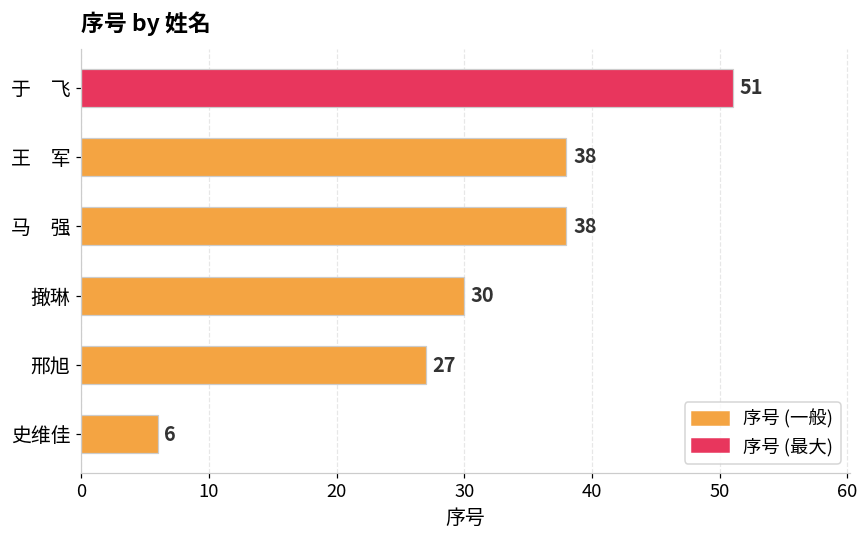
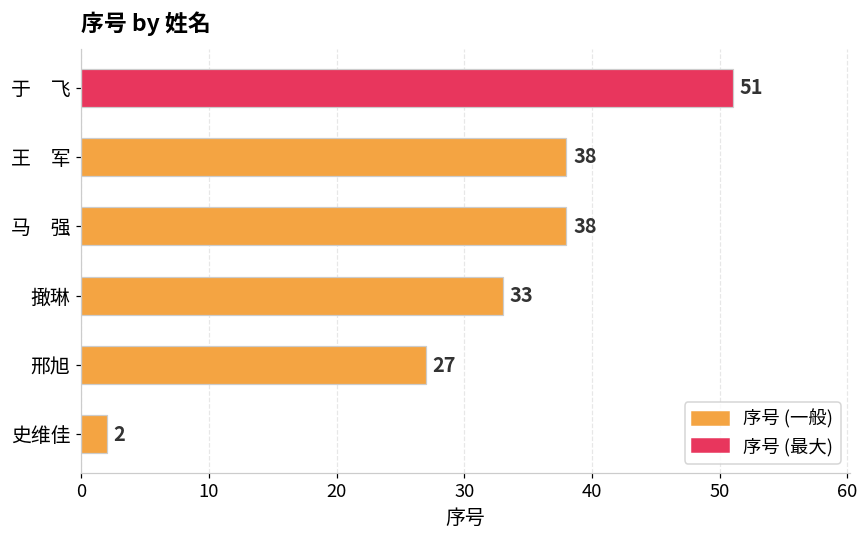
  {
    "于 飞": 51,
    "王 军": 38,
    "马 强": 38,
-   "撖琳": 30,
+   "撖琳": 33,
    "邢旭": 27,
-   "史维佳": 6
+   "史维佳": 2
  }
